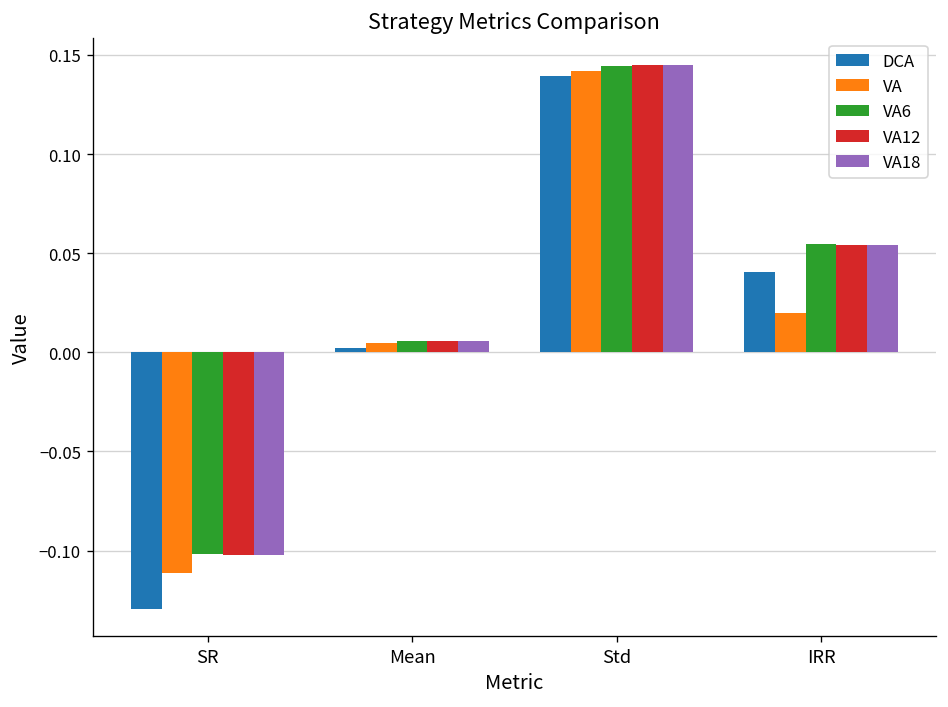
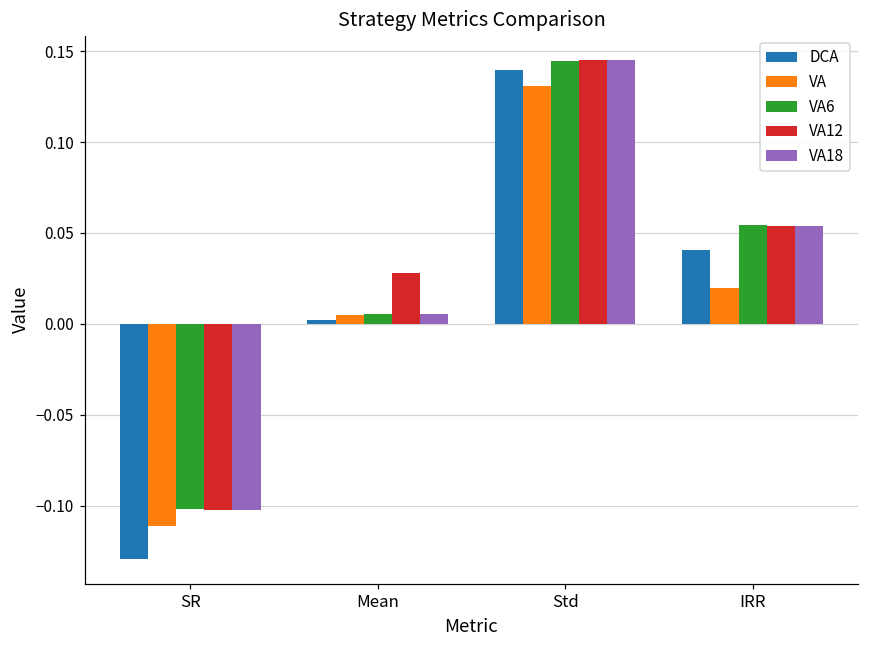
  {
    "DCA": {
      "SR": -0.129,
      "Mean": 0.002,
      "Std": 0.139,
      "IRR": 0.040
    },
    "VA": {
      "SR": -0.111,
      "Mean": 0.005,
-     "Std": 0.142,
+     "Std": 0.131,
      "IRR": 0.020
    },
    "VA6": {
      "SR": -0.102,
      "Mean": 0.006,
      "Std": 0.145,
      "IRR": 0.055
    },
    "VA12": {
      "SR": -0.102,
-     "Mean": 0.006,
+     "Mean": 0.028,
      "Std": 0.145,
      "IRR": 0.054
    },
    "VA18": {
      "SR": -0.102,
      "Mean": 0.006,
      "Std": 0.145,
      "IRR": 0.054
    }
  }
